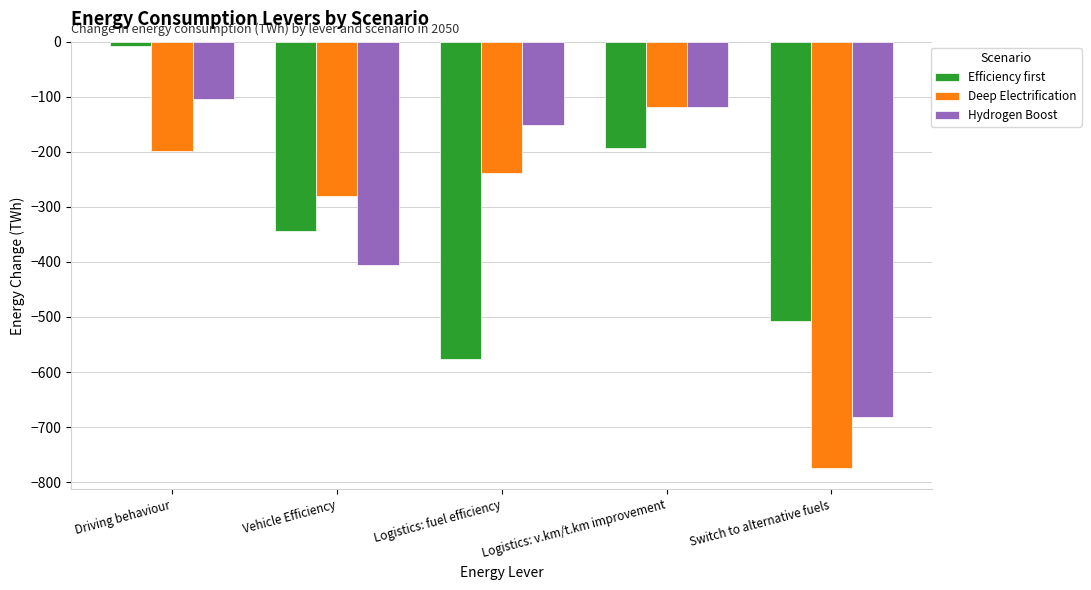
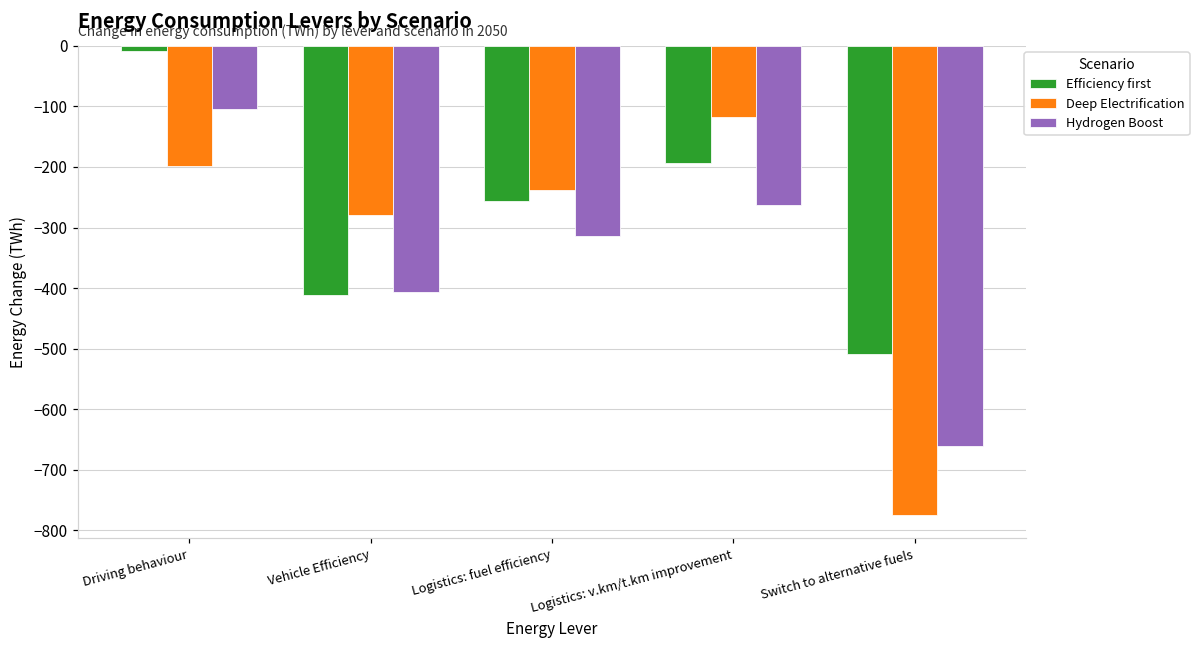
  {
    "Efficiency first": {
-     "Vehicle Efficiency": -340,
-     "Logistics: fuel efficiency": -580,
+     "Vehicle Efficiency": -410,
+     "Logistics: fuel efficiency": -260,
      "Logistics: v.km/t.km improvement": -190,
      "Switch to alternative fuels": -510
    },
    "Deep Electrification": {
      "Driving behaviour": -200,
      "Vehicle Efficiency": -280,
      "Logistics: fuel efficiency": -240,
      "Logistics: v.km/t.km improvement": -120,
      "Switch to alternative fuels": -770
    },
    "Hydrogen Boost": {
      "Driving behaviour": -110,
      "Vehicle Efficiency": -410,
-     "Logistics: fuel efficiency": -150,
-     "Logistics: v.km/t.km improvement": -120,
-     "Switch to alternative fuels": -680
+     "Logistics: fuel efficiency": -310,
+     "Logistics: v.km/t.km improvement": -260,
+     "Switch to alternative fuels": -660
    }
  }
